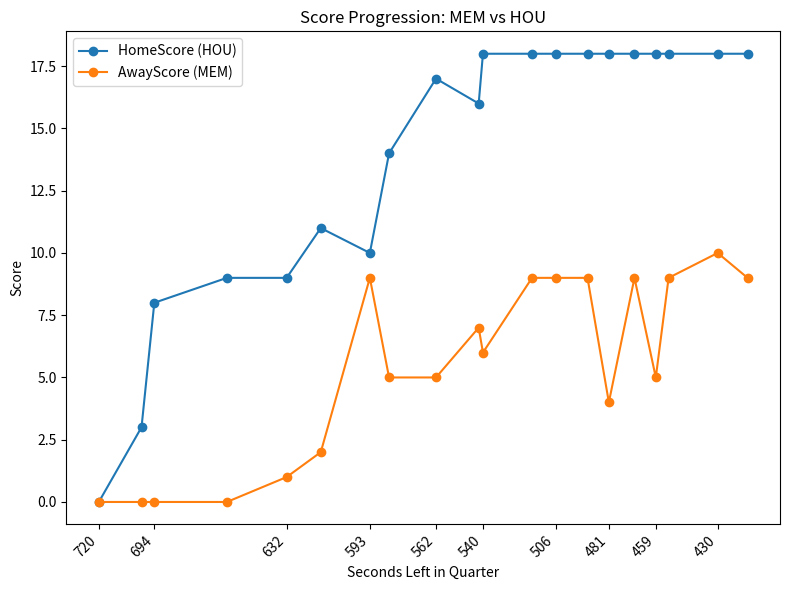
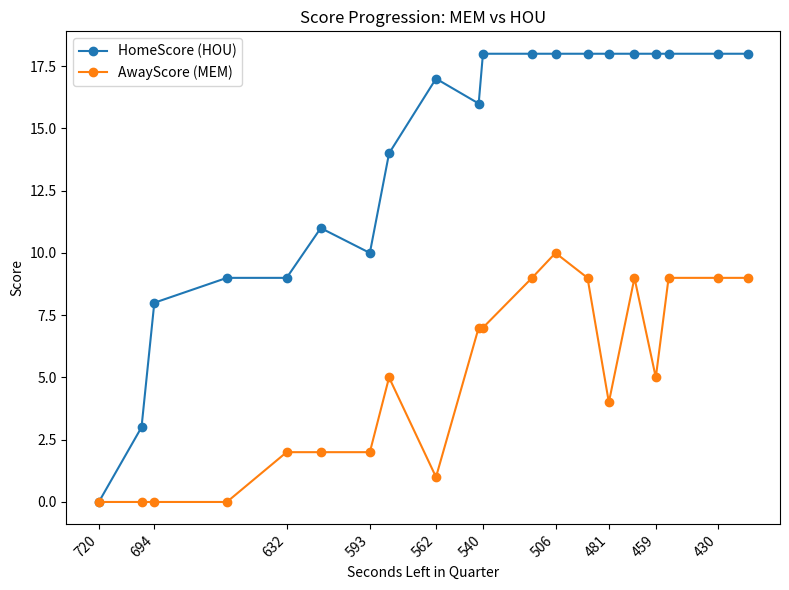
  {
    "HomeScore (HOU)": {
      "694": 8,
      "632": 9,
      "593": 10,
      "562": 17,
      "540": 18,
      "506": 18,
      "481": 18,
      "459": 18,
      "430": 18
    },
    "AwayScore (MEM)": {
      "694": 0,
-     "632": 1,
-     "593": 9,
-     "562": 5,
-     "540": 6,
-     "506": 9,
+     "632": 2,
+     "593": 2,
+     "562": 1,
+     "540": 7,
+     "506": 10,
      "481": 4,
      "459": 5,
-     "430": 10
+     "430": 9
    }
  }
